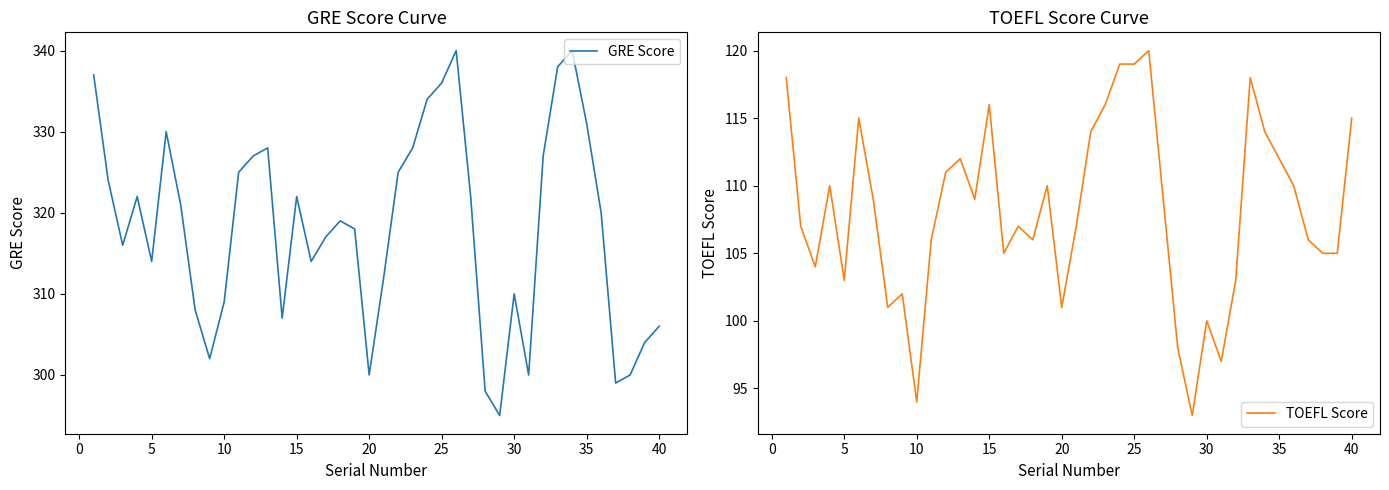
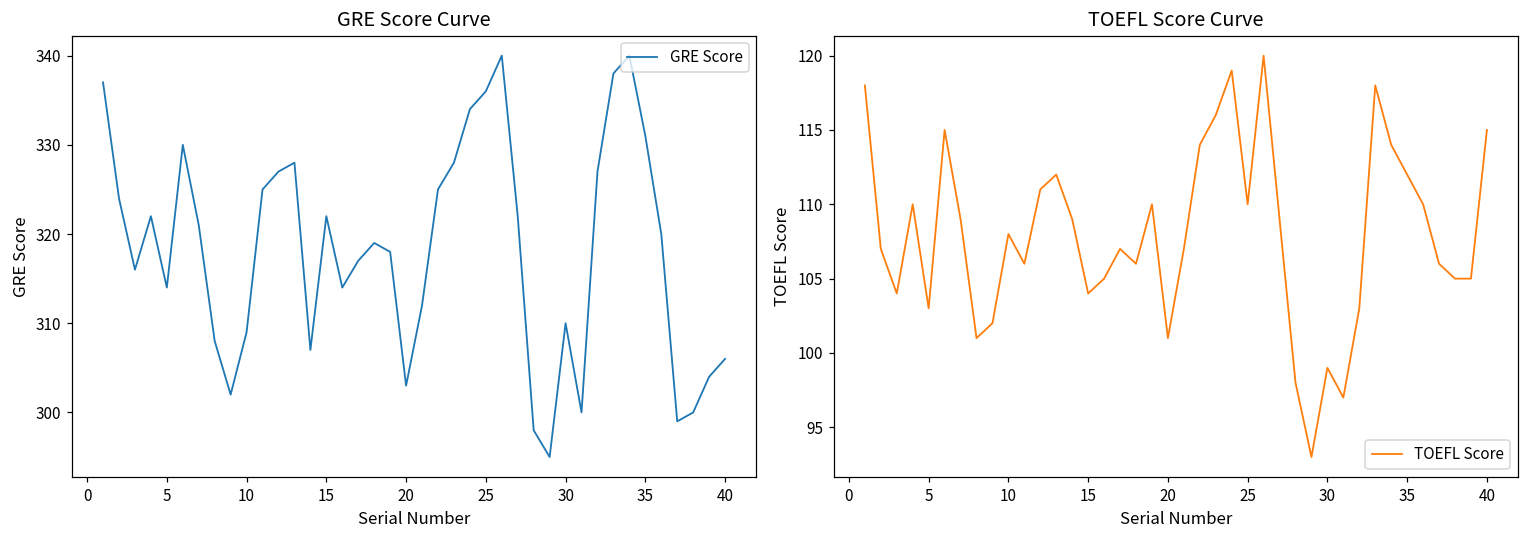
  {
    "GRE Score Curve": {
      "5": 314,
      "10": 309,
      "15": 322,
-     "20": 300,
+     "20": 303,
      "25": 336,
      "30": 310,
      "35": 331,
      "40": 306
    },
    "TOEFL Score Curve": {
      "5": 103,
-     "10": 94,
-     "15": 116,
+     "10": 108,
+     "15": 104,
      "20": 101,
-     "25": 119,
-     "30": 100,
+     "25": 110,
+     "30": 99,
      "35": 112,
      "40": 115
    }
  }
